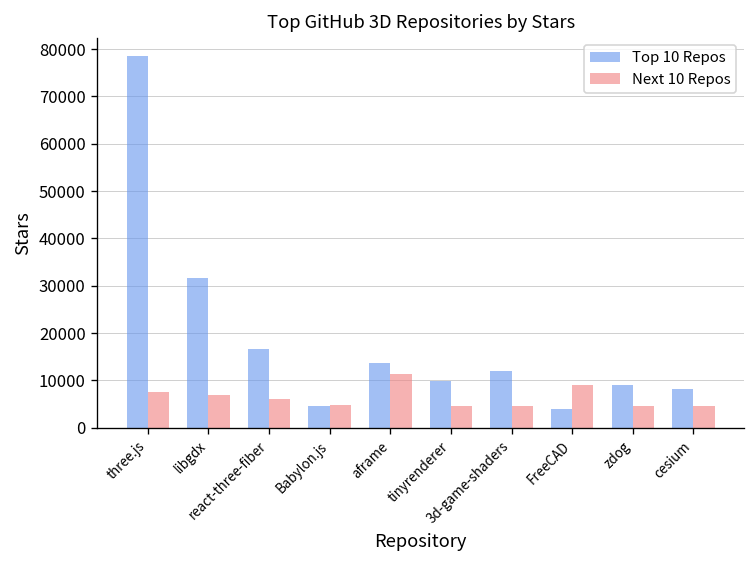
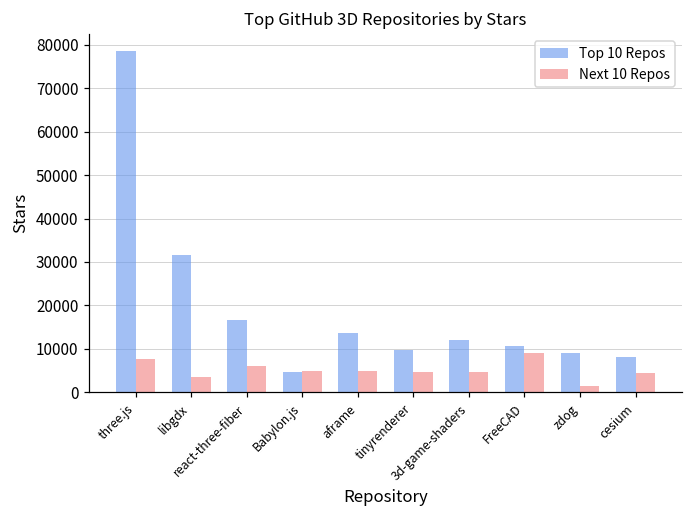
  {
    "Top 10 Repos": {
      "three.js": 79000,
      "libgdx": 32000,
      "react-three-fiber": 17000,
      "Babylon.js": 5000,
      "aframe": 14000,
      "tinyrenderer": 10000,
      "3d-game-shaders": 12000,
-     "FreeCAD": 4000,
+     "FreeCAD": 11000,
      "zdog": 9000,
      "cesium": 8000
    },
    "Next 10 Repos": {
      "three.js": 8000,
-     "libgdx": 7000,
+     "libgdx": 4000,
      "react-three-fiber": 6000,
      "Babylon.js": 5000,
-     "aframe": 11000,
+     "aframe": 5000,
      "tinyrenderer": 5000,
      "3d-game-shaders": 5000,
      "FreeCAD": 9000,
-     "zdog": 5000,
+     "zdog": 1000,
      "cesium": 5000
    }
  }
